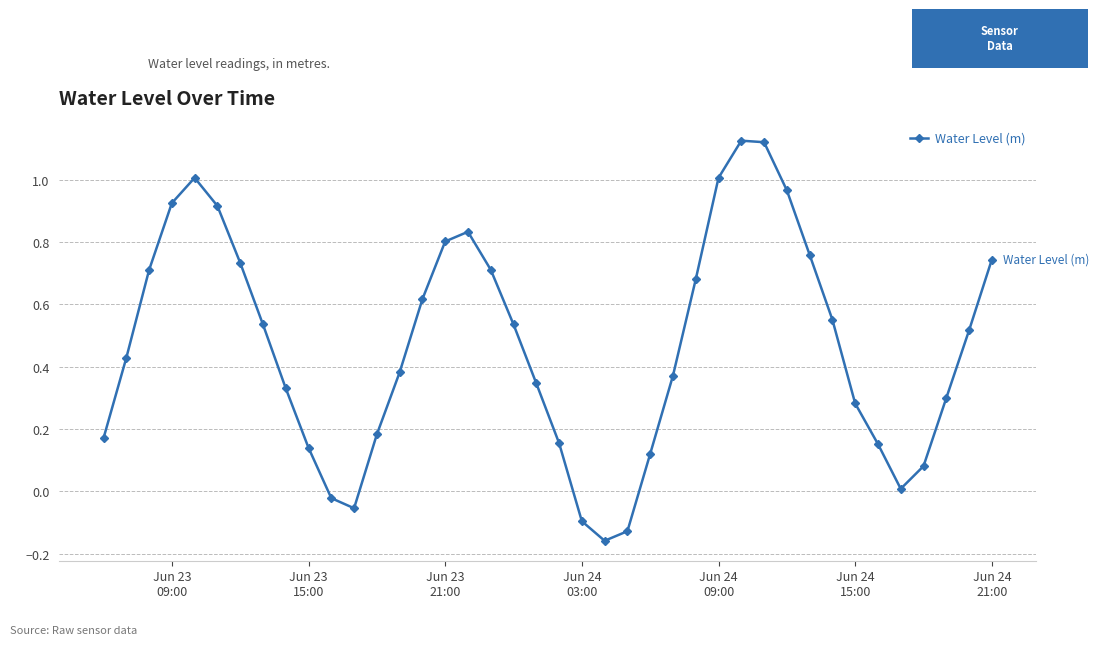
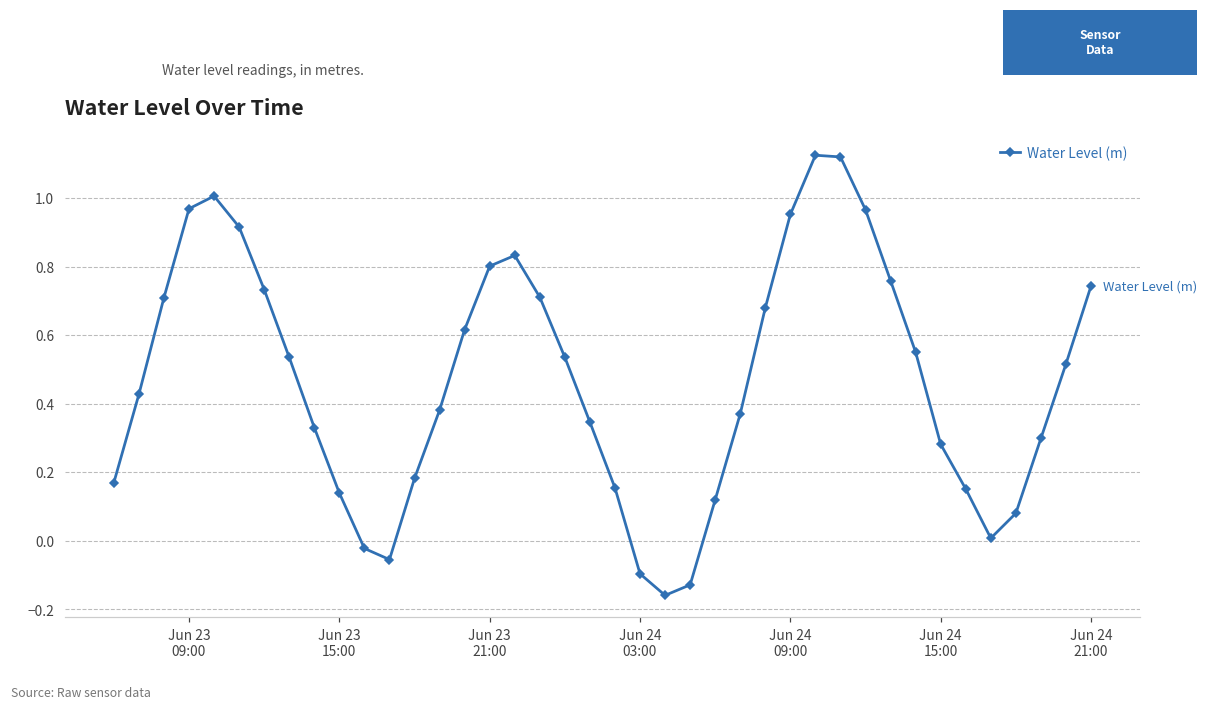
  {
-   "Jun 23 09:00": 0.92,
+   "Jun 23 09:00": 0.97,
    "Jun 23 15:00": 0.14,
    "Jun 23 21:00": 0.80,
    "Jun 24 03:00": -0.10,
-   "Jun 24 09:00": 1.01,
+   "Jun 24 09:00": 0.95,
    "Jun 24 15:00": 0.28,
    "Jun 24 21:00": 0.74
  }
